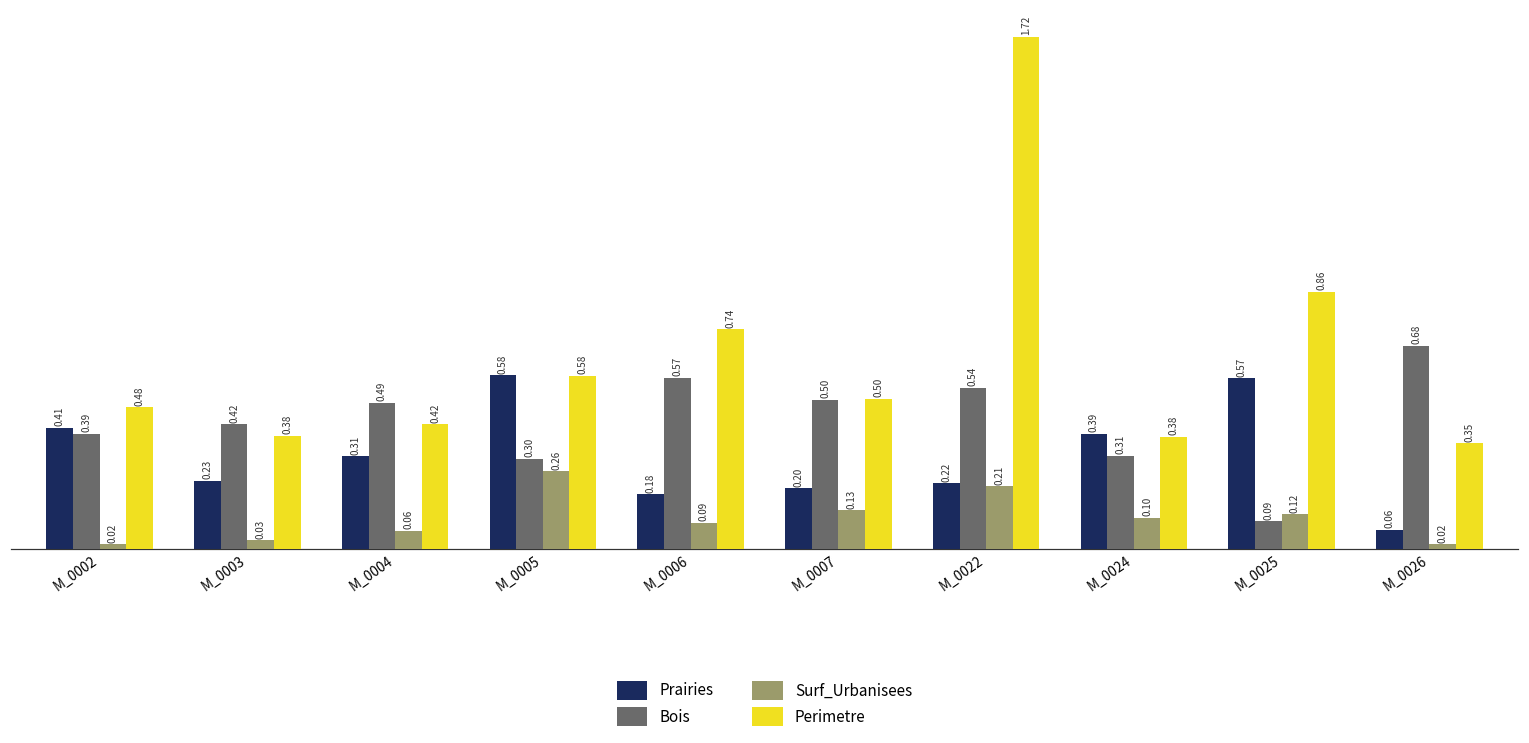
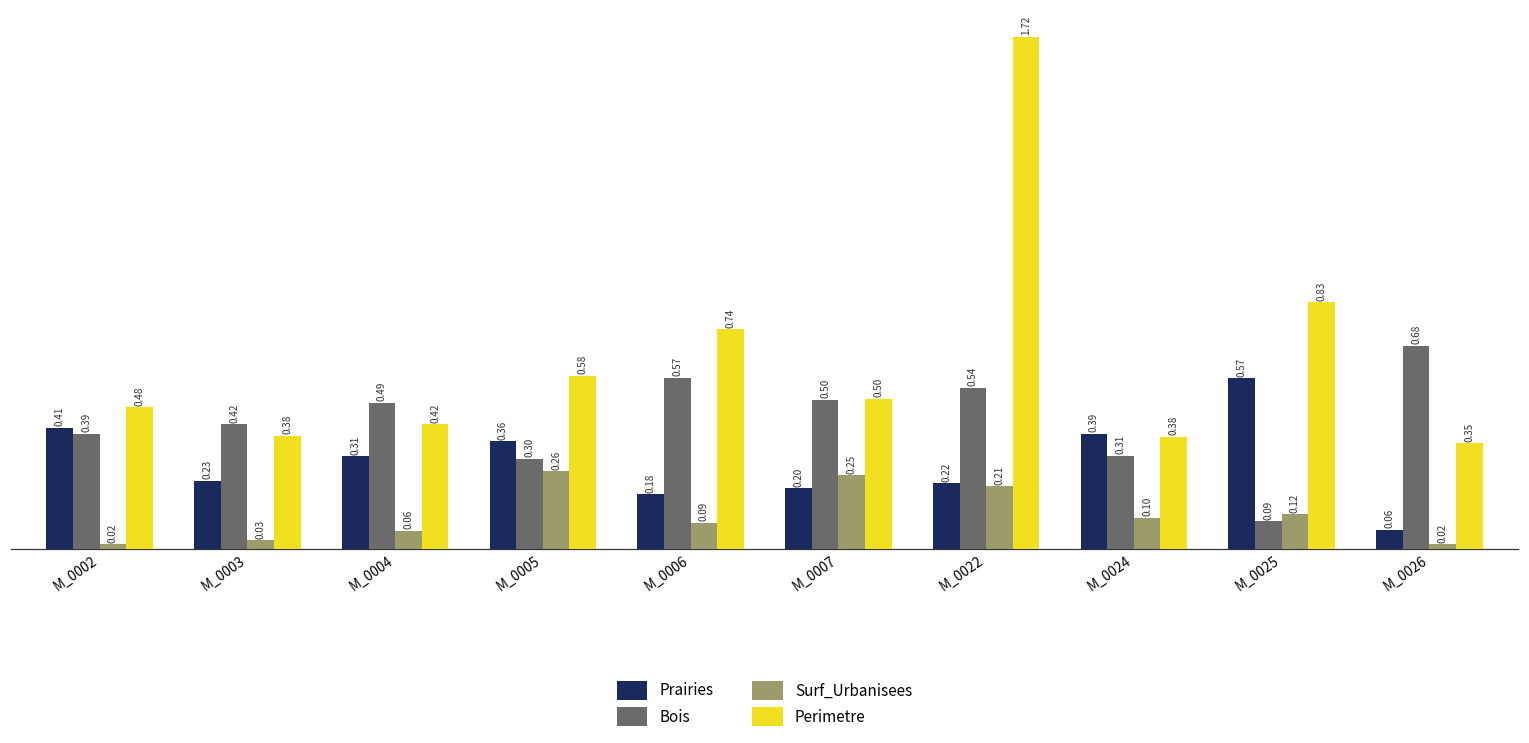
  {
    "Prairies": {
      "M_0002": 0.41,
      "M_0003": 0.23,
      "M_0004": 0.31,
-     "M_0005": 0.58,
+     "M_0005": 0.36,
      "M_0006": 0.18,
      "M_0007": 0.20,
      "M_0022": 0.22,
      "M_0024": 0.39,
      "M_0025": 0.57,
      "M_0026": 0.06
    },
    "Bois": {
      "M_0002": 0.39,
      "M_0003": 0.42,
      "M_0004": 0.49,
      "M_0005": 0.30,
      "M_0006": 0.57,
      "M_0007": 0.50,
      "M_0022": 0.54,
      "M_0024": 0.31,
      "M_0025": 0.09,
      "M_0026": 0.68
    },
    "Surf_Urbanisees": {
      "M_0002": 0.02,
      "M_0003": 0.03,
      "M_0004": 0.06,
      "M_0005": 0.26,
      "M_0006": 0.09,
-     "M_0007": 0.13,
+     "M_0007": 0.25,
      "M_0022": 0.21,
      "M_0024": 0.10,
      "M_0025": 0.12,
      "M_0026": 0.02
    },
    "Perimetre": {
      "M_0002": 0.48,
      "M_0003": 0.38,
      "M_0004": 0.42,
      "M_0005": 0.58,
      "M_0006": 0.74,
      "M_0007": 0.50,
      "M_0022": 1.72,
      "M_0024": 0.38,
-     "M_0025": 0.86,
+     "M_0025": 0.83,
      "M_0026": 0.35
    }
  }
